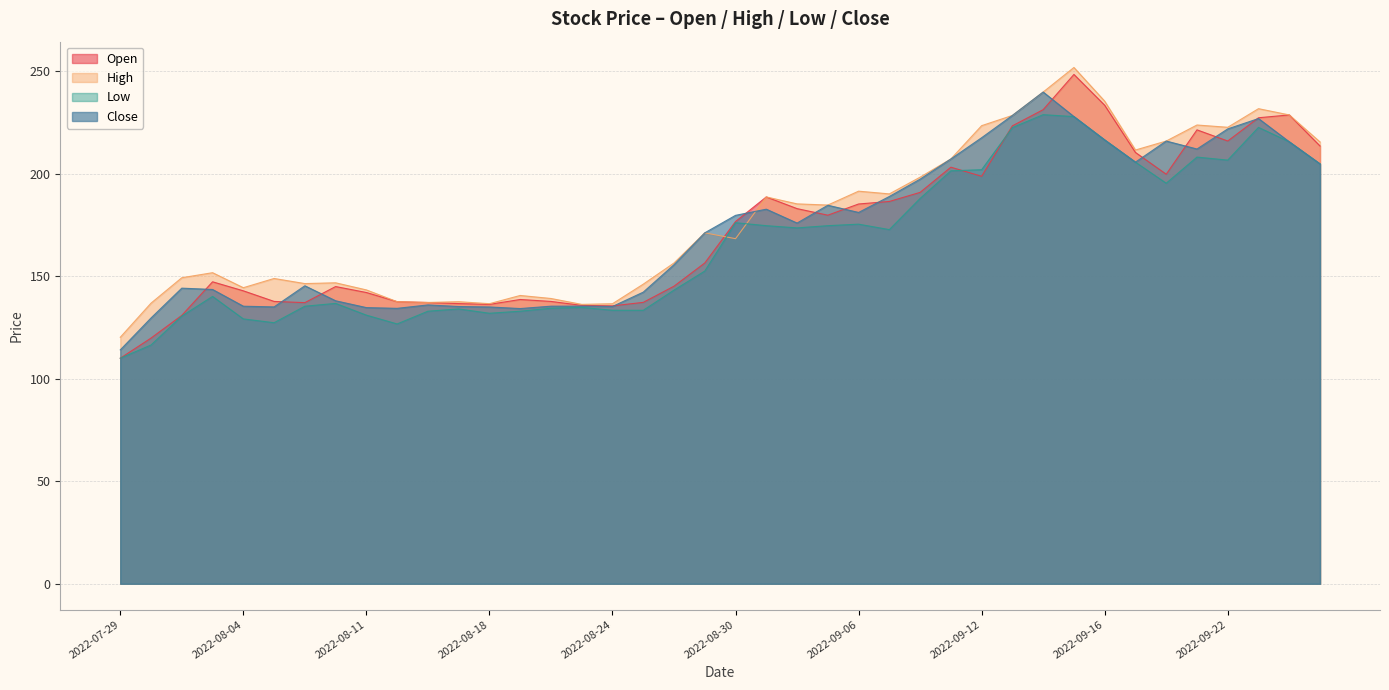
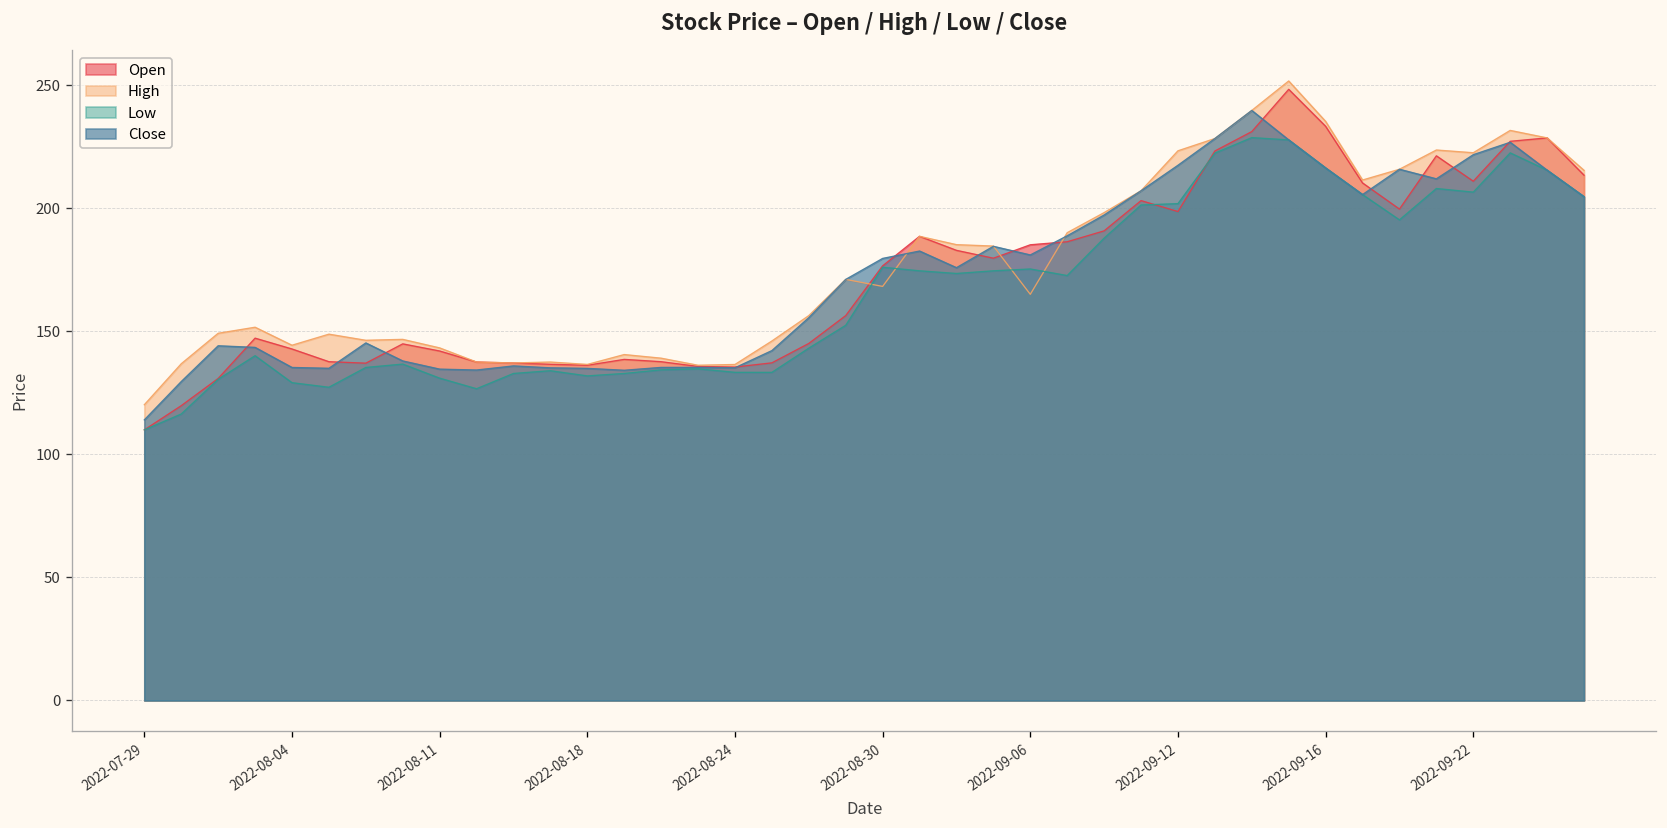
  {
    "Open": {
      "2022-08-04": 143,
      "2022-08-11": 142,
      "2022-09-06": 185,
      "2022-09-12": 199,
      "2022-09-16": 233,
-     "2022-09-22": 216
+     "2022-09-22": 211
    },
    "High": {
      "2022-07-29": 120,
      "2022-08-04": 144,
      "2022-08-11": 143,
      "2022-08-30": 168,
-     "2022-09-06": 191,
+     "2022-09-06": 165,
      "2022-09-12": 223,
      "2022-09-16": 235
    }
  }
